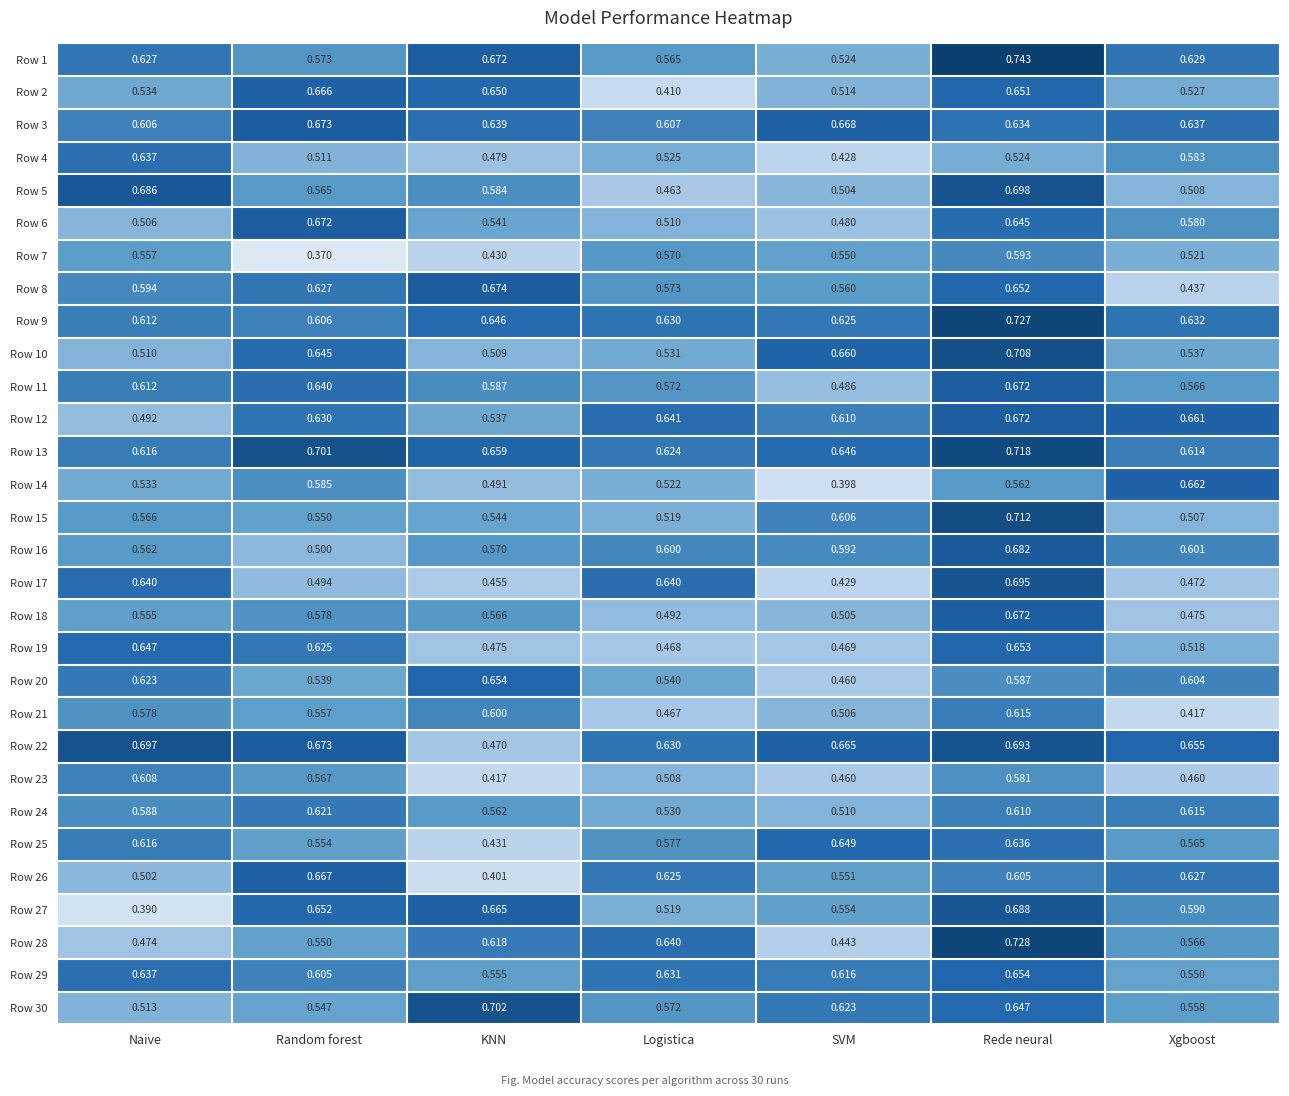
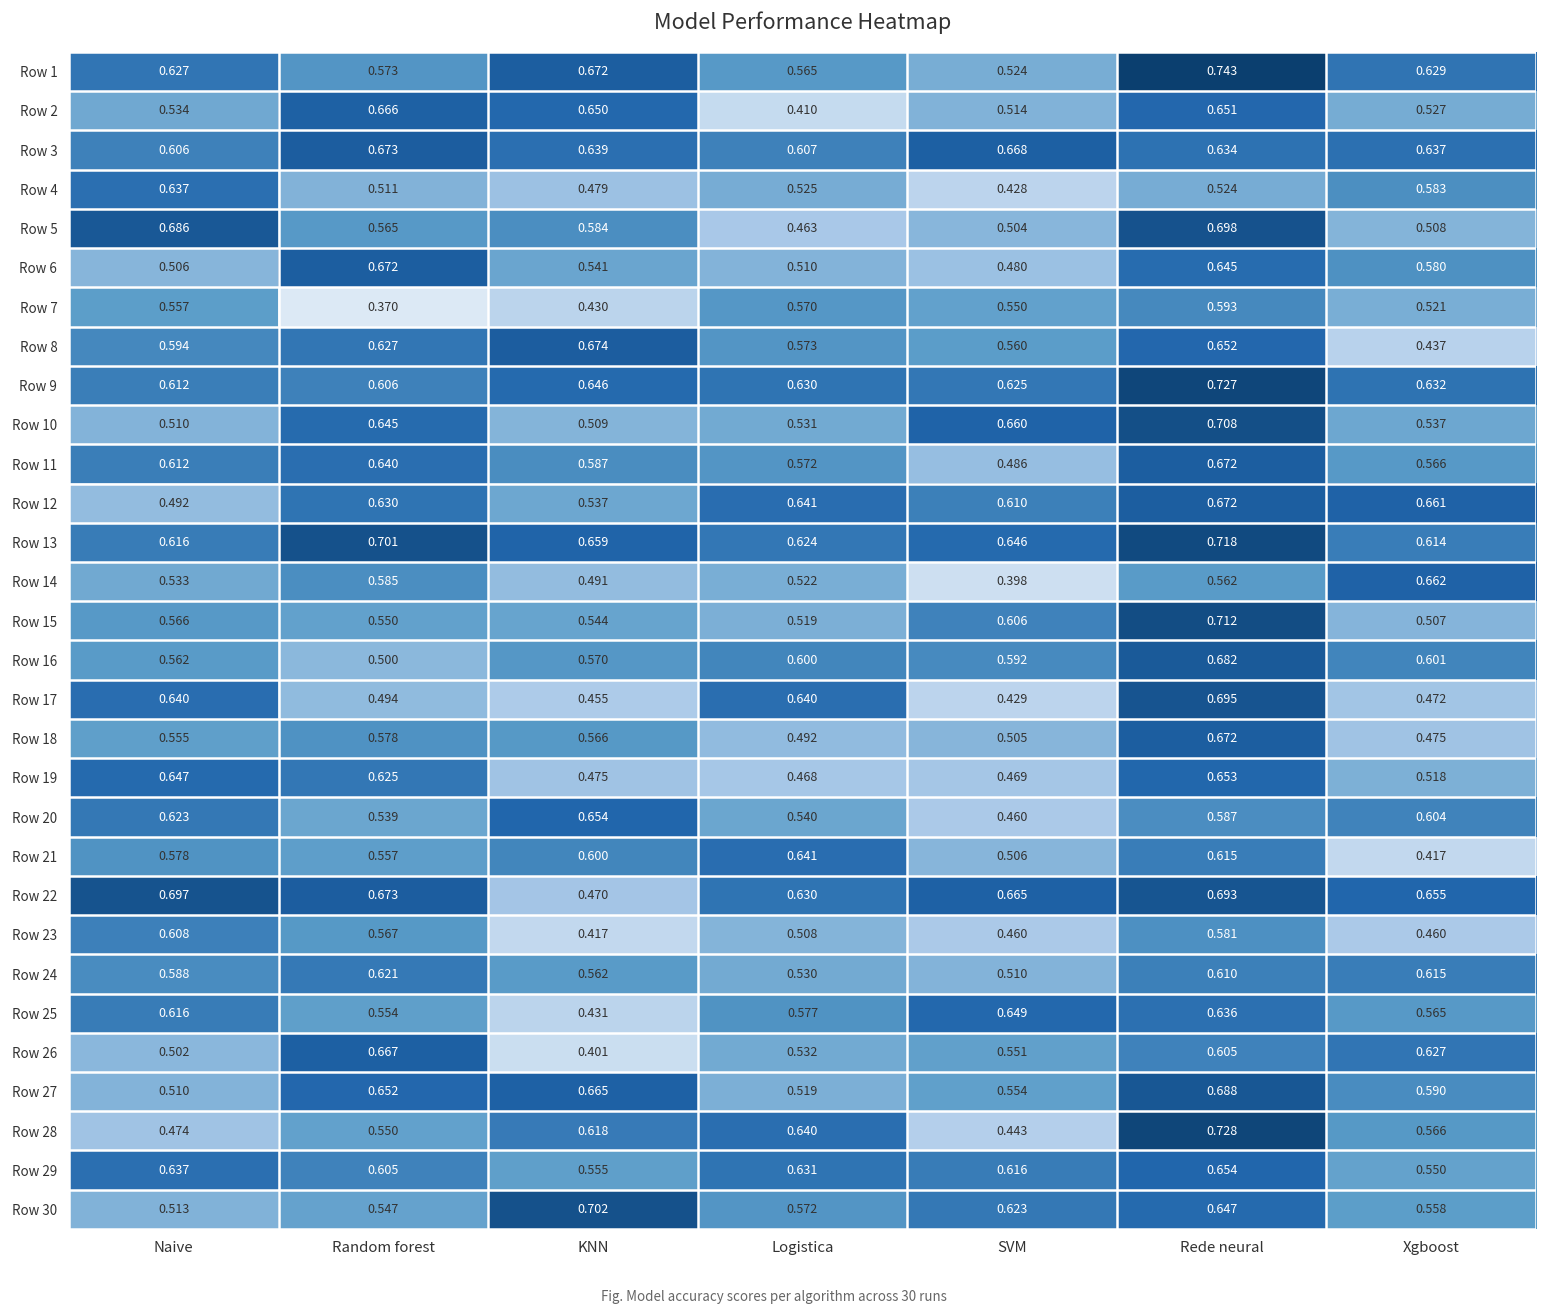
  {
    "Row 21": {
      "Naive": 0.578,
      "Random forest": 0.557,
      "KNN": 0.600,
-     "Logistica": 0.467,
+     "Logistica": 0.641,
      "SVM": 0.506,
      "Rede neural": 0.615,
      "Xgboost": 0.417
    },
    "Row 26": {
      "Naive": 0.502,
      "Random forest": 0.667,
      "KNN": 0.401,
-     "Logistica": 0.625,
+     "Logistica": 0.532,
      "SVM": 0.551,
      "Rede neural": 0.605,
      "Xgboost": 0.627
    },
    "Row 27": {
-     "Naive": 0.390,
+     "Naive": 0.510,
      "Random forest": 0.652,
      "KNN": 0.665,
      "Logistica": 0.519,
      "SVM": 0.554,
      "Rede neural": 0.688,
      "Xgboost": 0.590
    }
  }
